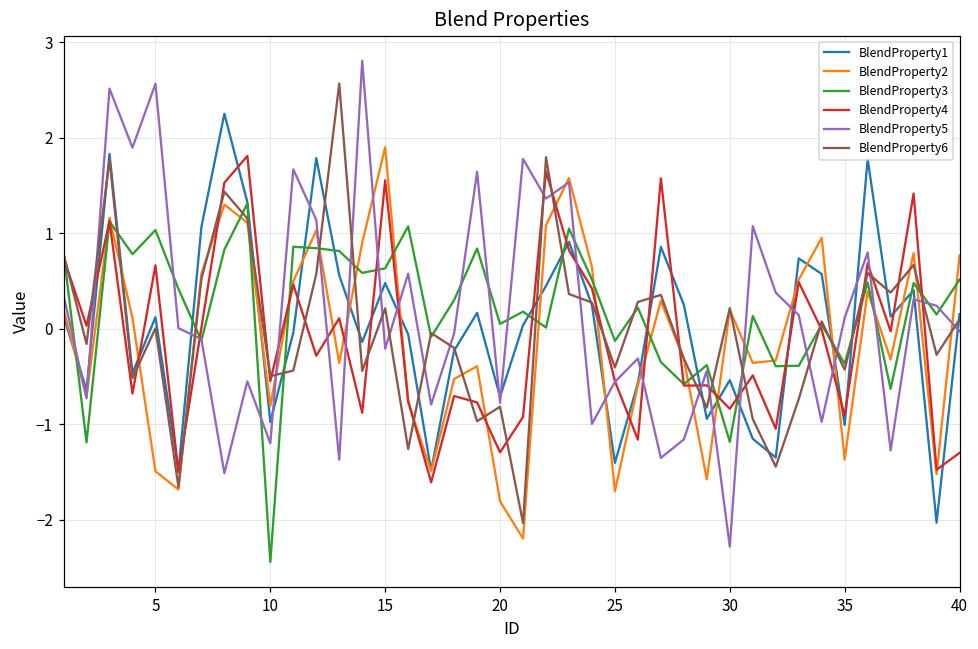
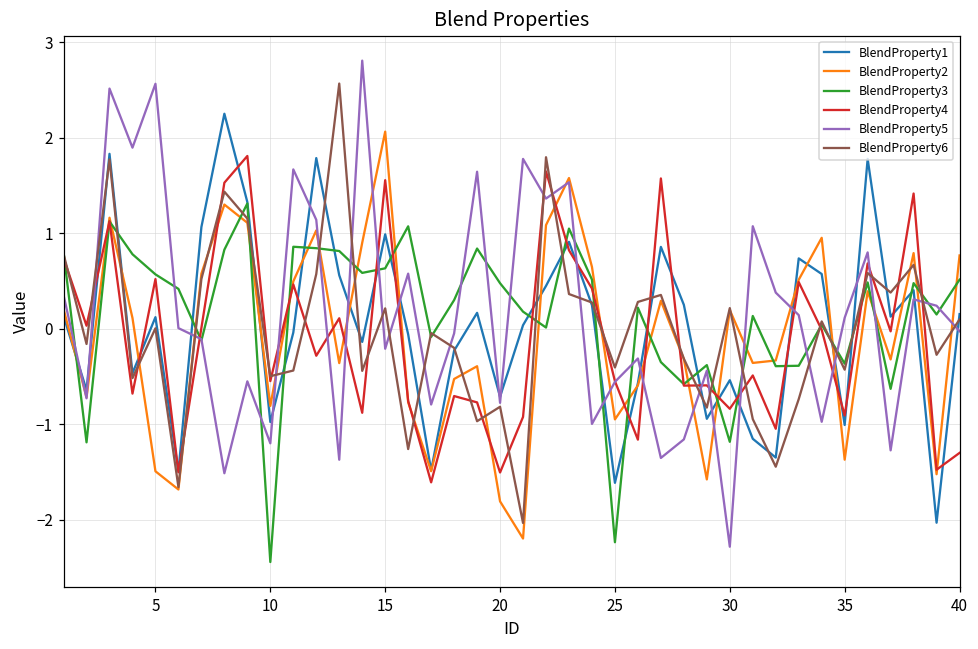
  {
    "BlendProperty1": {
      "5": 0.1,
      "10": -1.0,
-     "15": 0.5,
+     "15": 1.0,
      "20": -0.7,
-     "25": -1.4,
+     "25": -1.6,
      "30": -0.5,
      "35": -1.0,
      "40": 0.2
    },
    "BlendProperty2": {
      "5": -1.5,
      "10": -0.8,
-     "15": 1.9,
+     "15": 2.1,
      "20": -1.8,
-     "25": -1.7,
+     "25": -0.9,
      "35": -1.4,
      "40": 0.8
    },
    "BlendProperty3": {
-     "5": 1.0,
+     "5": 0.6,
      "10": -2.4,
      "15": 0.6,
-     "20": 0.1,
-     "25": -0.1,
+     "20": 0.5,
+     "25": -2.2,
      "30": -1.2,
      "35": -0.4,
      "40": 0.5
    },
    "BlendProperty4": {
-     "5": 0.7,
+     "5": 0.5,
      "10": -0.5,
      "15": 1.6,
-     "20": -1.3,
+     "20": -1.5,
      "30": -0.8,
      "35": -0.9,
      "40": -1.3
    },
    "BlendProperty5": {
      "5": 2.6,
      "10": -1.2,
      "15": -0.2,
      "20": -0.8,
      "30": -2.3,
      "35": 0.1,
      "40": 0.0
    },
    "BlendProperty6": {
      "5": 0.0,
      "10": -0.5,
      "15": 0.2,
      "20": -0.8,
      "25": -0.4,
      "35": -0.4,
      "40": 0.1
    }
  }
